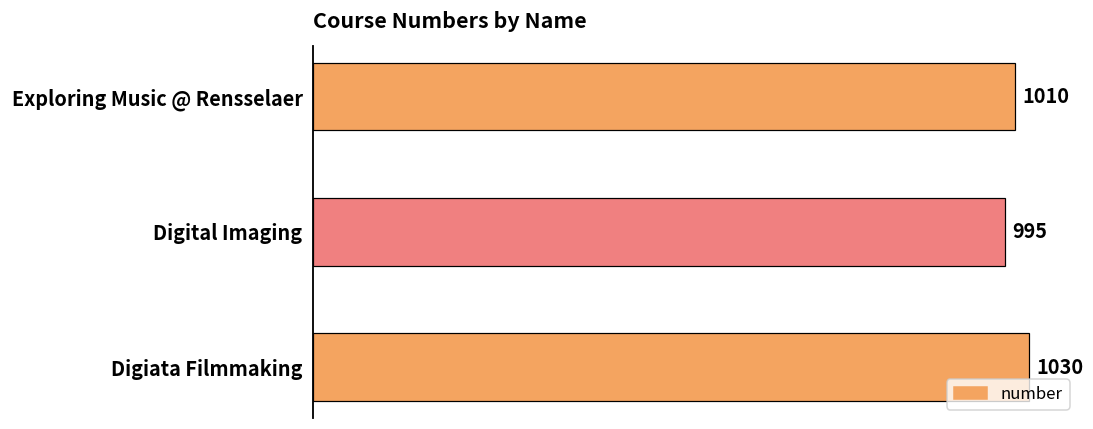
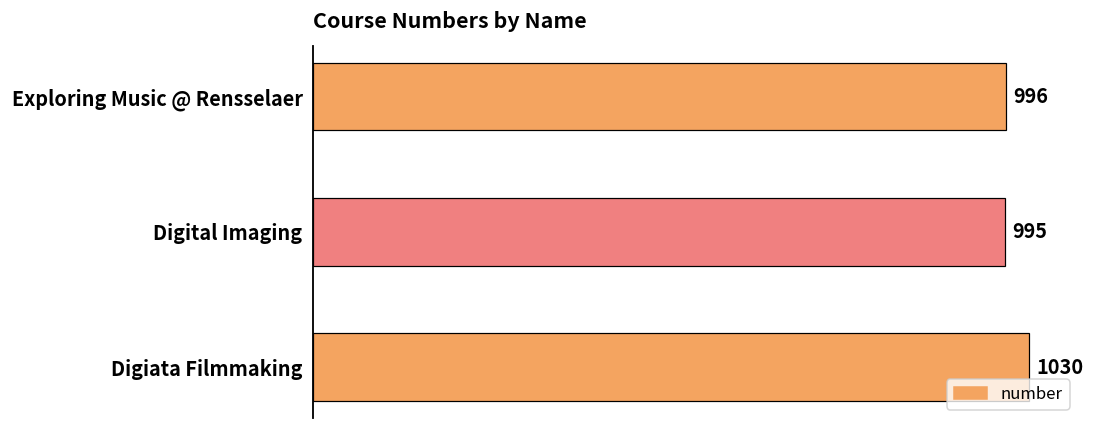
  {
-   "Exploring Music @ Rensselaer": 1010,
+   "Exploring Music @ Rensselaer": 996,
    "Digital Imaging": 995
  }
